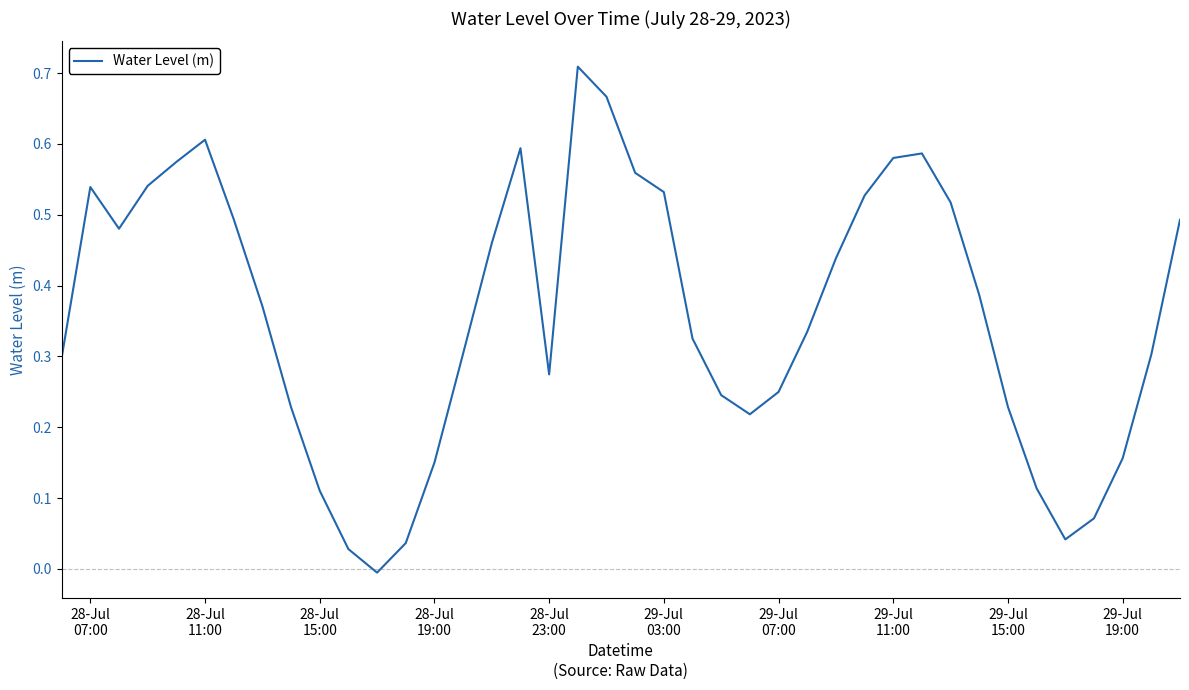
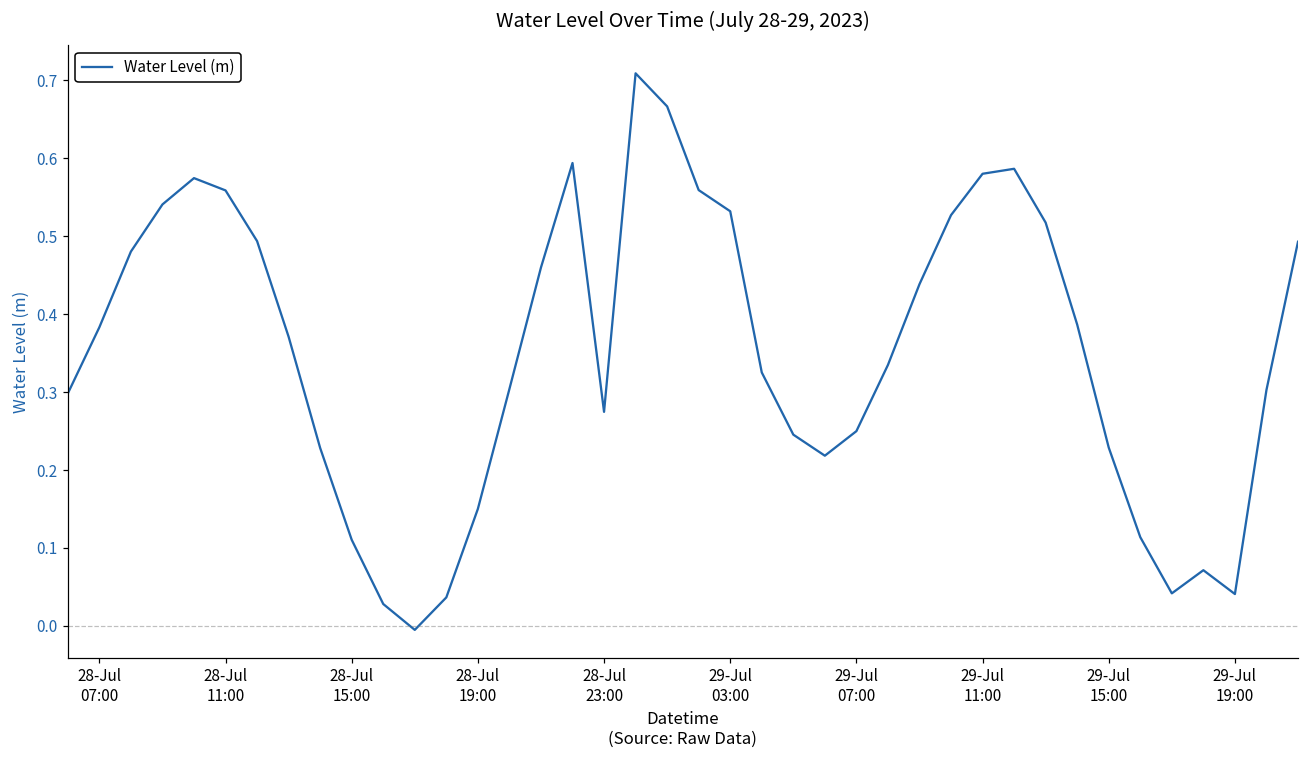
  {
-   "28-Jul 07:00": 0.54,
-   "28-Jul 11:00": 0.61,
+   "28-Jul 07:00": 0.38,
+   "28-Jul 11:00": 0.56,
    "28-Jul 15:00": 0.11,
    "28-Jul 19:00": 0.15,
    "28-Jul 23:00": 0.27,
    "29-Jul 03:00": 0.53,
    "29-Jul 07:00": 0.25,
    "29-Jul 11:00": 0.58,
    "29-Jul 15:00": 0.23,
-   "29-Jul 19:00": 0.16
+   "29-Jul 19:00": 0.04
  }
